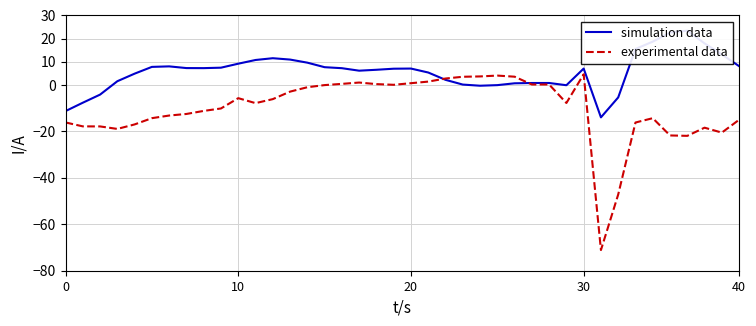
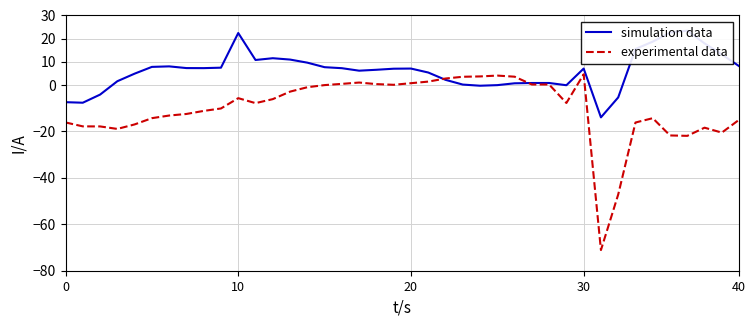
  {
    "simulation data": {
-     "0": -11,
-     "10": 9,
+     "0": -7,
+     "10": 22,
      "20": 7,
      "30": 7,
      "40": 8
    },
    "experimental data": {
      "0": -16,
      "10": -6,
      "20": 1,
      "30": 5,
      "40": -15
    }
  }
